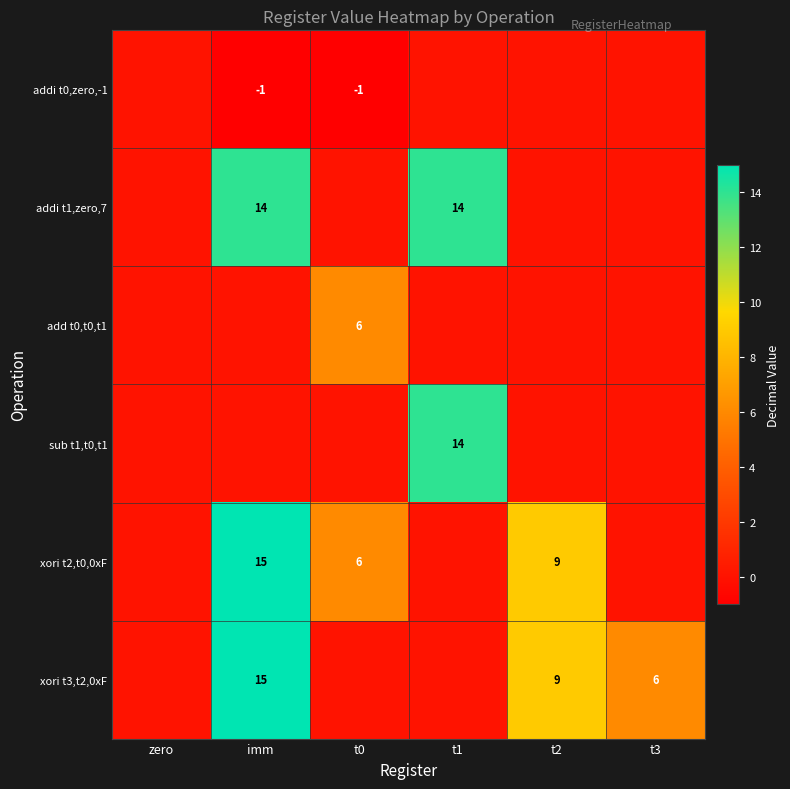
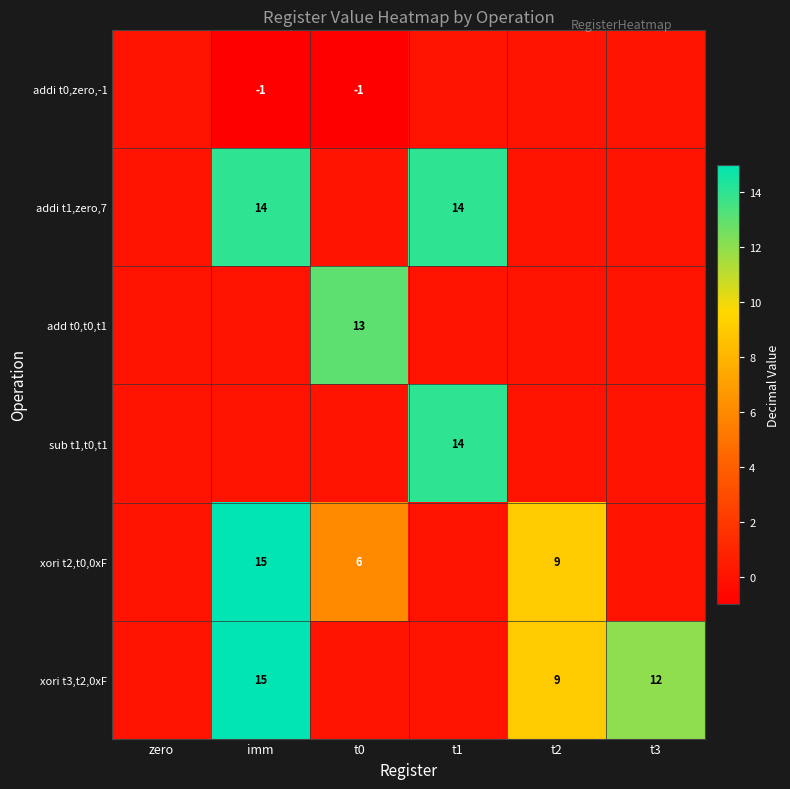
  {
    "addi t0,zero,-1": {
      "imm": -1,
      "t0": -1
    },
    "addi t1,zero,7": {
      "imm": 14,
      "t1": 14
    },
    "add t0,t0,t1": {
-     "t0": 6
+     "t0": 13
    },
    "sub t1,t0,t1": {
      "t1": 14
    },
    "xori t2,t0,0xF": {
      "imm": 15,
      "t0": 6,
      "t2": 9
    },
    "xori t3,t2,0xF": {
      "imm": 15,
      "t2": 9,
-     "t3": 6
+     "t3": 12
    }
  }
